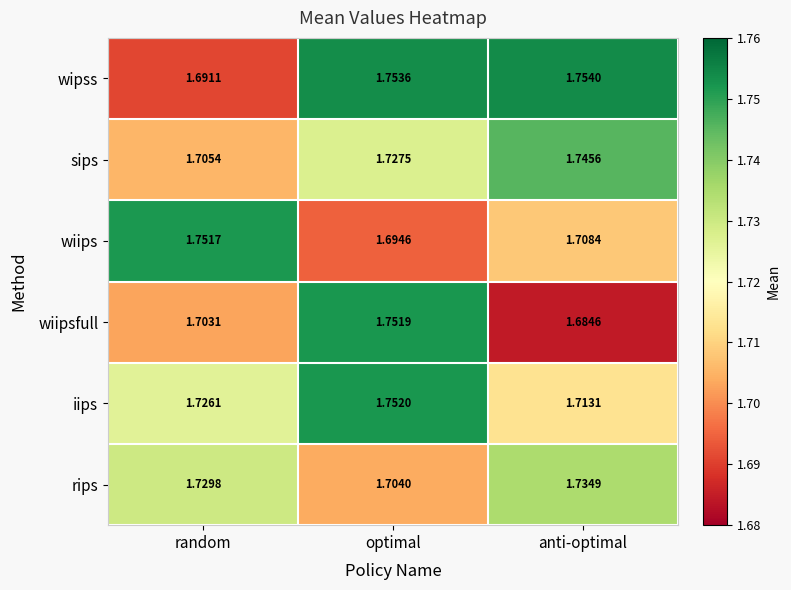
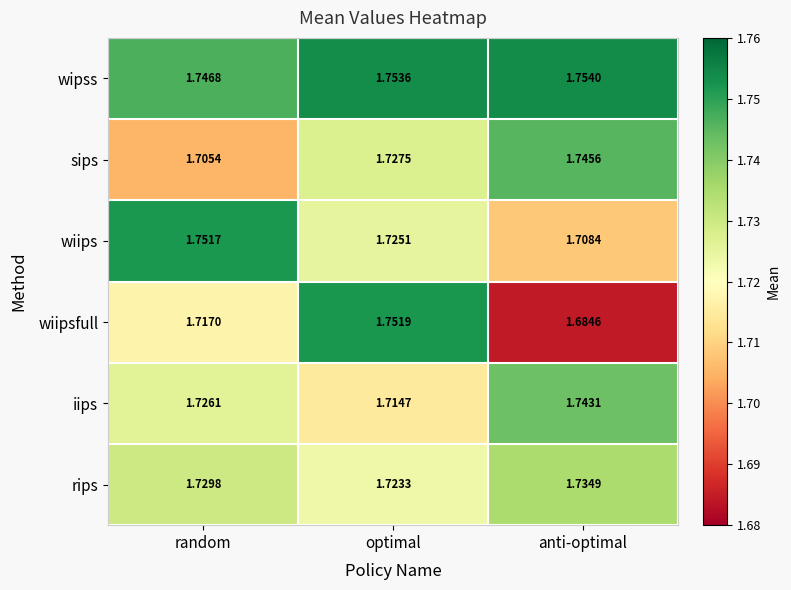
  {
    "wipss": {
-     "random": 1.6911,
+     "random": 1.7468,
      "optimal": 1.7536,
      "anti-optimal": 1.7540
    },
    "sips": {
      "random": 1.7054,
      "optimal": 1.7275,
      "anti-optimal": 1.7456
    },
    "wiips": {
      "random": 1.7517,
-     "optimal": 1.6946,
+     "optimal": 1.7251,
      "anti-optimal": 1.7084
    },
    "wiipsfull": {
-     "random": 1.7031,
+     "random": 1.7170,
      "optimal": 1.7519,
      "anti-optimal": 1.6846
    },
    "iips": {
      "random": 1.7261,
-     "optimal": 1.7520,
-     "anti-optimal": 1.7131
+     "optimal": 1.7147,
+     "anti-optimal": 1.7431
    },
    "rips": {
      "random": 1.7298,
-     "optimal": 1.7040,
+     "optimal": 1.7233,
      "anti-optimal": 1.7349
    }
  }
